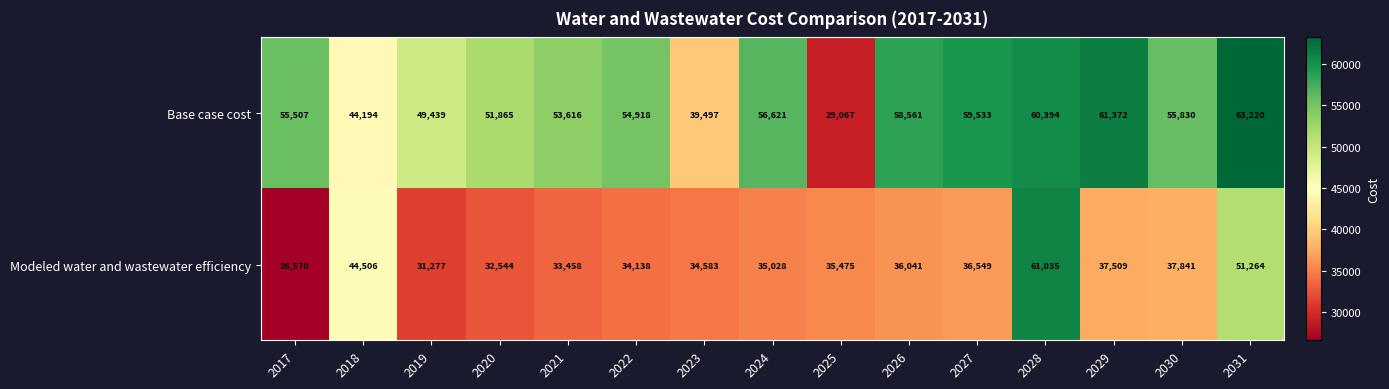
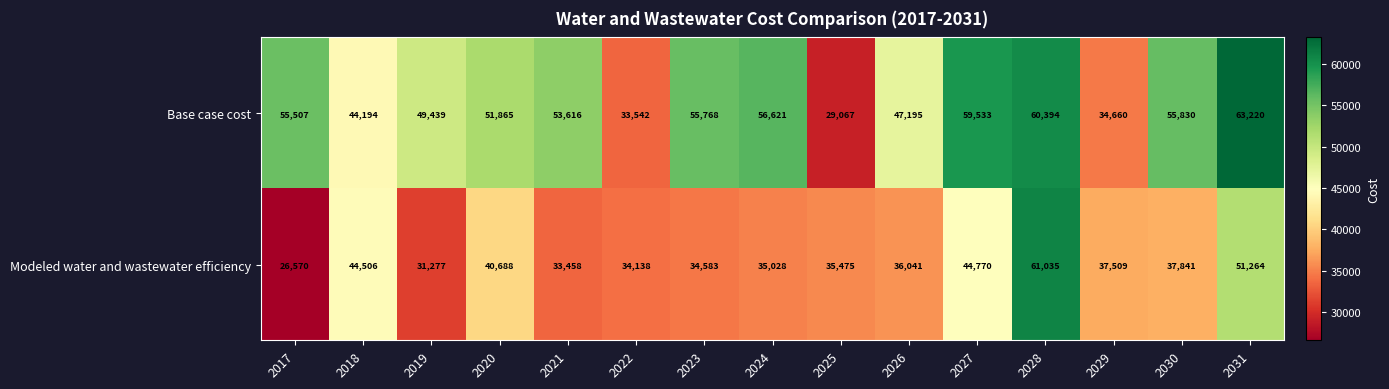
  {
    "Base case cost": {
      "2017": "55,507",
      "2018": "44,194",
      "2019": "49,439",
      "2020": "51,865",
      "2021": "53,616",
-     "2022": "54,918",
-     "2023": "39,497",
+     "2022": "33,542",
+     "2023": "55,768",
      "2024": "56,621",
      "2025": "29,067",
-     "2026": "58,561",
+     "2026": "47,195",
      "2027": "59,533",
      "2028": "60,394",
-     "2029": "61,372",
+     "2029": "34,660",
      "2030": "55,830",
      "2031": "63,220"
    },
    "Modeled water and wastewater efficiency": {
      "2017": "26,570",
      "2018": "44,506",
      "2019": "31,277",
-     "2020": "32,544",
+     "2020": "40,688",
      "2021": "33,458",
      "2022": "34,138",
      "2023": "34,583",
      "2024": "35,028",
      "2025": "35,475",
      "2026": "36,041",
-     "2027": "36,549",
+     "2027": "44,770",
      "2028": "61,035",
      "2029": "37,509",
      "2030": "37,841",
      "2031": "51,264"
    }
  }
